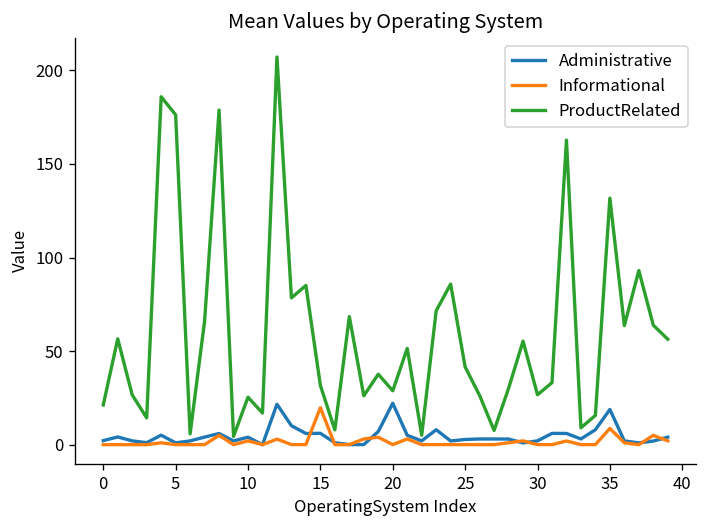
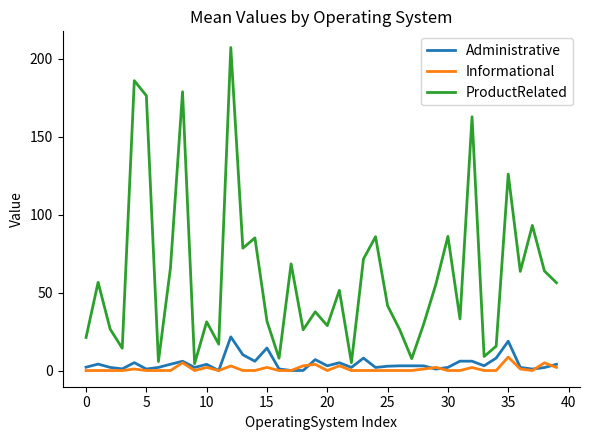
  {
    "Administrative": {
      "0": 2,
      "10": 4,
-     "15": 6,
-     "20": 22,
+     "15": 14,
+     "20": 3,
      "25": 3,
      "30": 2,
      "35": 19
    },
    "Informational": {
      "0": 0,
      "10": 2,
-     "15": 20,
+     "15": 2,
      "20": 0,
      "25": 0,
      "30": 0,
      "35": 9
    },
    "ProductRelated": {
      "0": 21,
      "5": 176,
-     "10": 25,
+     "10": 31,
      "15": 32,
      "20": 29,
      "25": 42,
-     "30": 27,
-     "35": 132
+     "30": 86,
+     "35": 126
    }
  }
